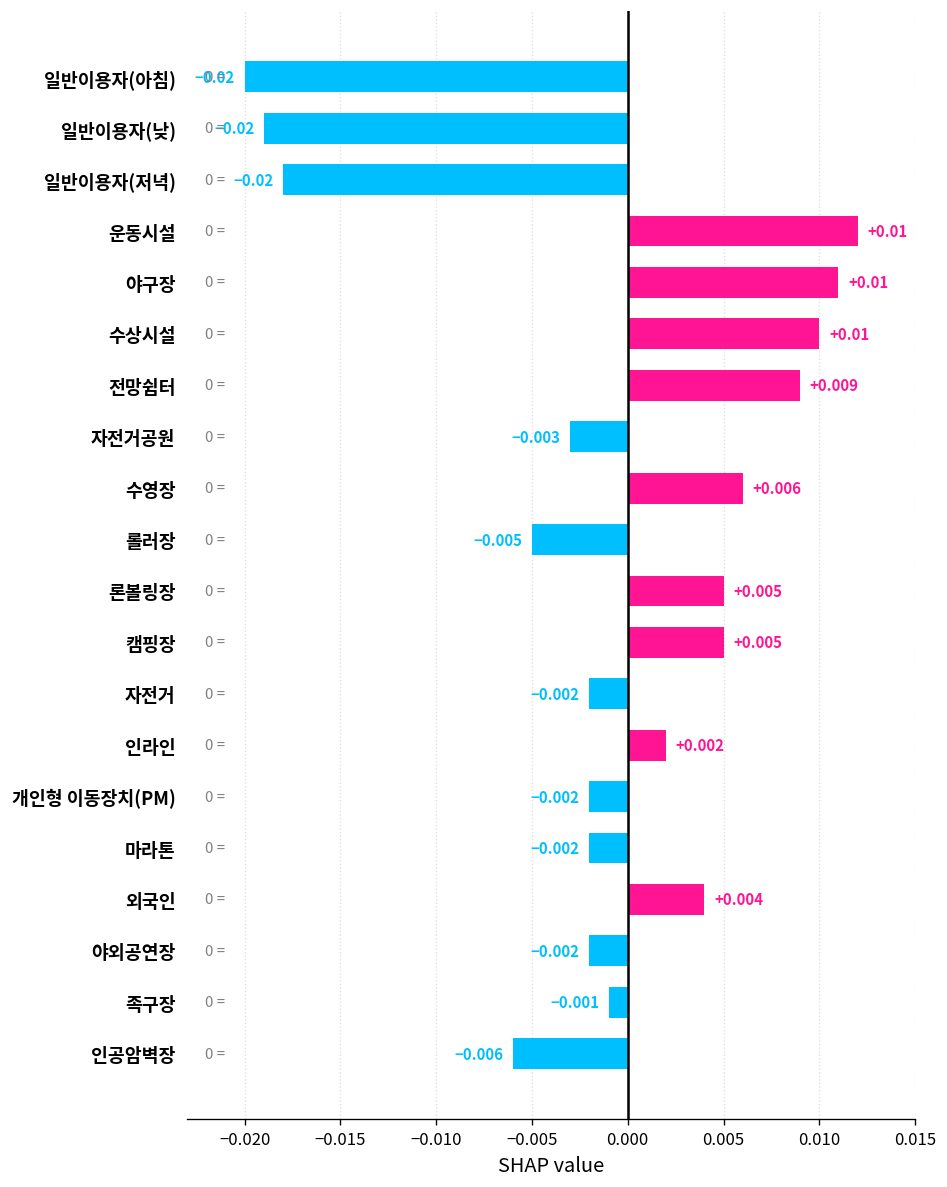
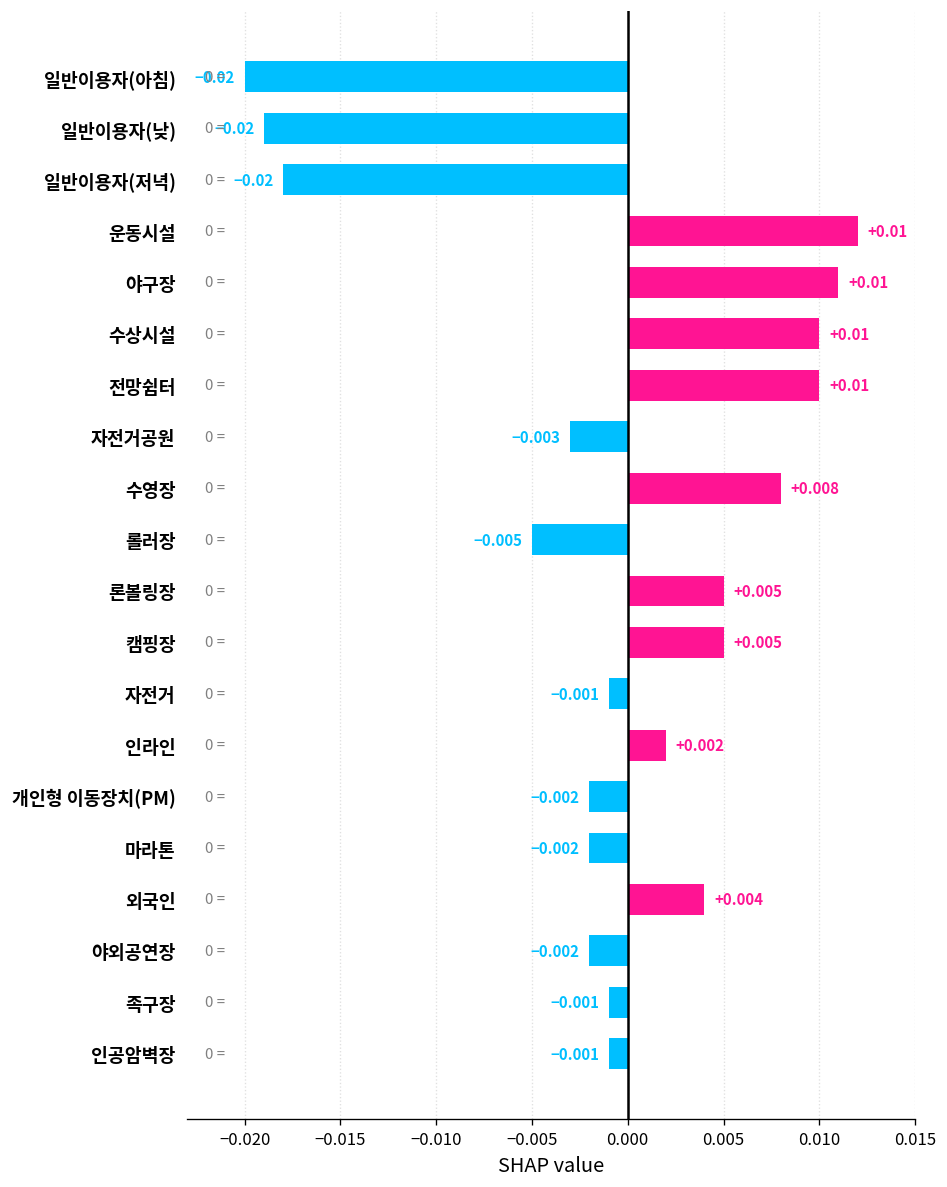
  {
    "일반이용자(저녁)": "-0.02",
    "운동시설": "+0.01",
    "야구장": "+0.01",
    "수상시설": "+0.01",
-   "전망쉼터": "+0.009",
+   "전망쉼터": "+0.01",
    "자전거공원": "-0.003",
-   "수영장": "+0.006",
+   "수영장": "+0.008",
    "롤러장": "-0.005",
    "론볼링장": "+0.005",
    "캠핑장": "+0.005",
-   "자전거": "-0.002",
+   "자전거": "-0.001",
    "인라인": "+0.002",
    "개인형 이동장치(PM)": "-0.002",
    "마라톤": "-0.002",
    "외국인": "+0.004",
    "야외공연장": "-0.002",
    "족구장": "-0.001",
-   "인공암벽장": "-0.006"
+   "인공암벽장": "-0.001"
  }
